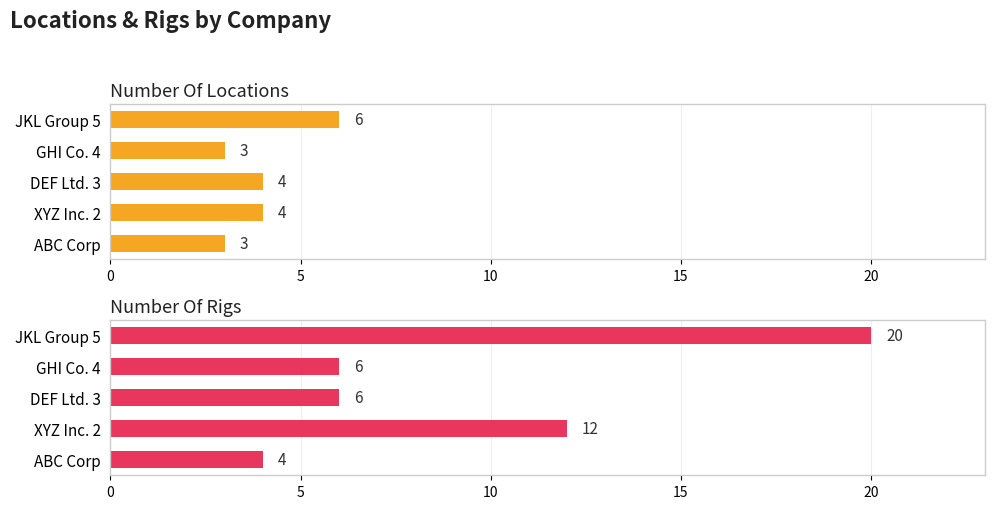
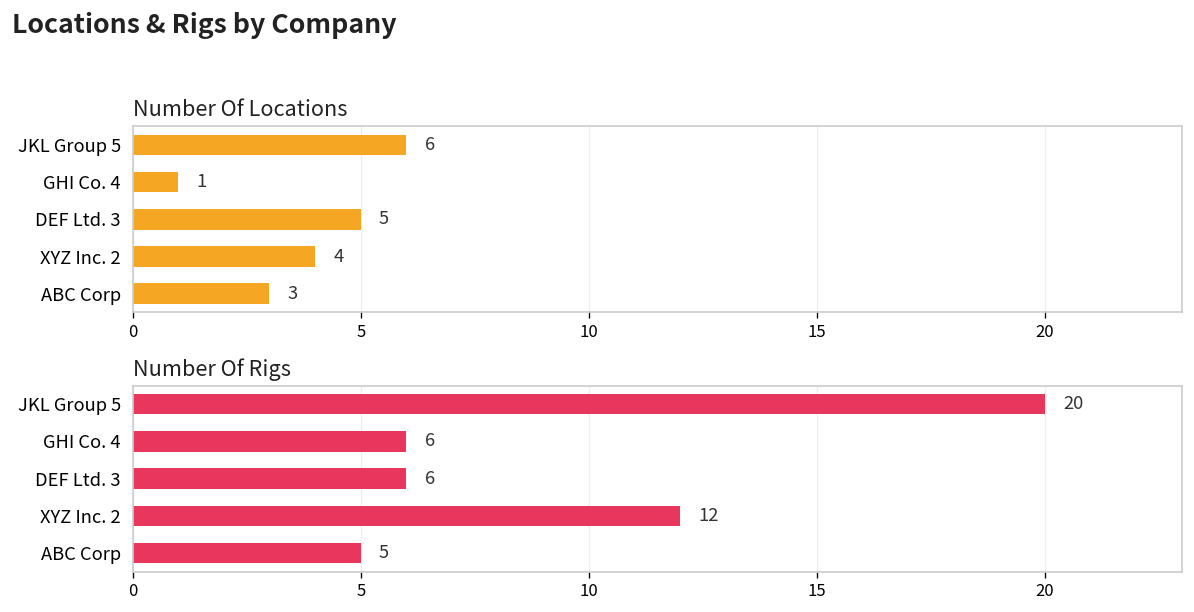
  {
    "Number Of Locations": {
      "JKL Group 5": 6,
-     "GHI Co. 4": 3,
-     "DEF Ltd. 3": 4,
+     "GHI Co. 4": 1,
+     "DEF Ltd. 3": 5,
      "XYZ Inc. 2": 4,
      "ABC Corp": 3
    },
    "Number Of Rigs": {
      "JKL Group 5": 20,
      "GHI Co. 4": 6,
      "DEF Ltd. 3": 6,
      "XYZ Inc. 2": 12,
-     "ABC Corp": 4
+     "ABC Corp": 5
    }
  }
